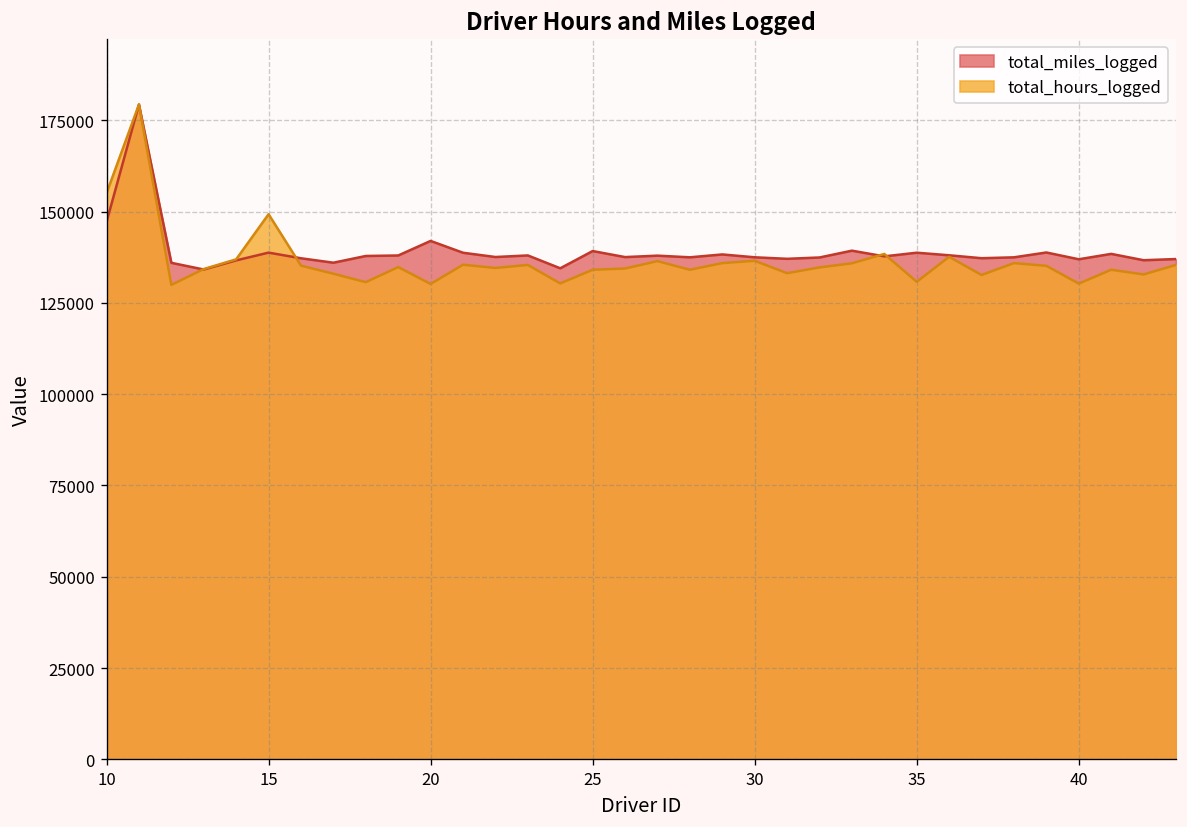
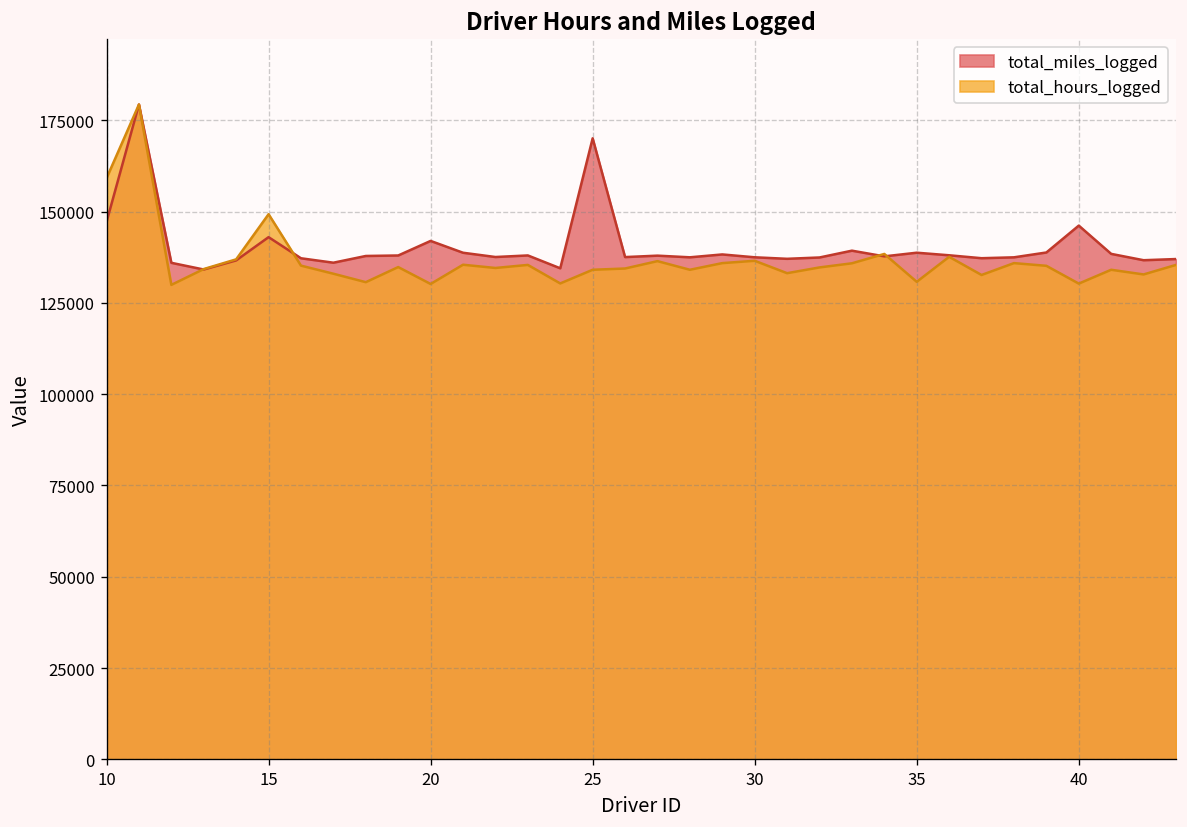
  {
    "total_miles_logged": {
      "10": 147000,
-     "15": 139000,
+     "15": 143000,
      "20": 142000,
-     "25": 139000,
+     "25": 170000,
      "30": 137000,
      "35": 139000,
-     "40": 137000
+     "40": 146000
    },
    "total_hours_logged": {
-     "10": 155000,
+     "10": 159000,
      "15": 149000,
      "20": 130000,
      "25": 134000,
      "30": 137000,
      "35": 131000,
      "40": 130000
    }
  }
